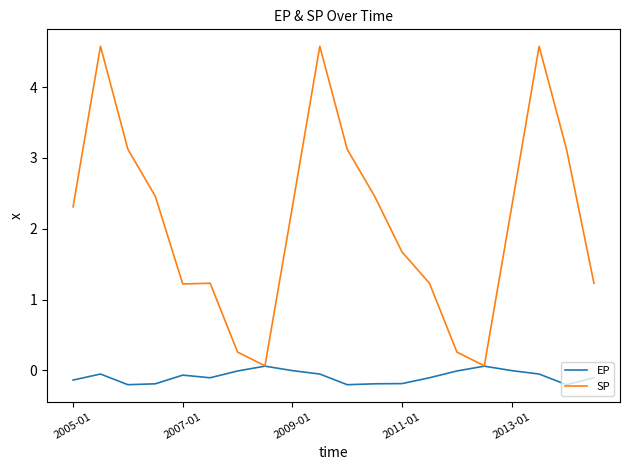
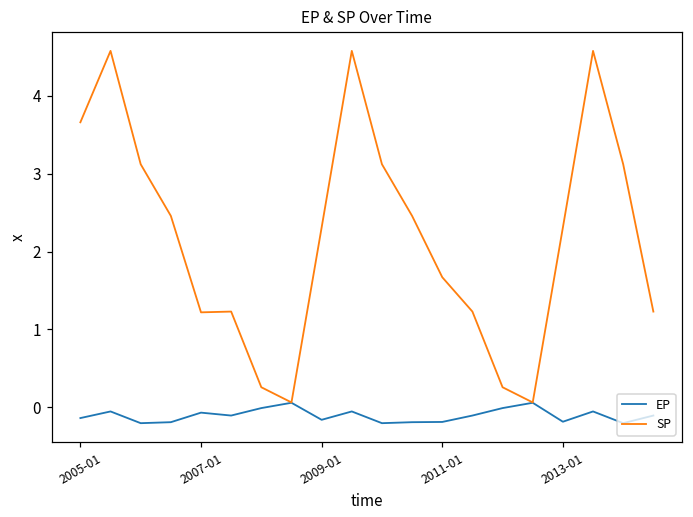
  {
    "EP": {
      "2005-01": -0.1,
      "2007-01": -0.1,
-     "2009-01": 0.0,
+     "2009-01": -0.2,
      "2011-01": -0.2,
-     "2013-01": 0.0
+     "2013-01": -0.2
    },
    "SP": {
-     "2005-01": 2.3,
+     "2005-01": 3.7,
      "2007-01": 1.2,
      "2009-01": 2.3,
      "2011-01": 1.7,
      "2013-01": 2.3
    }
  }
